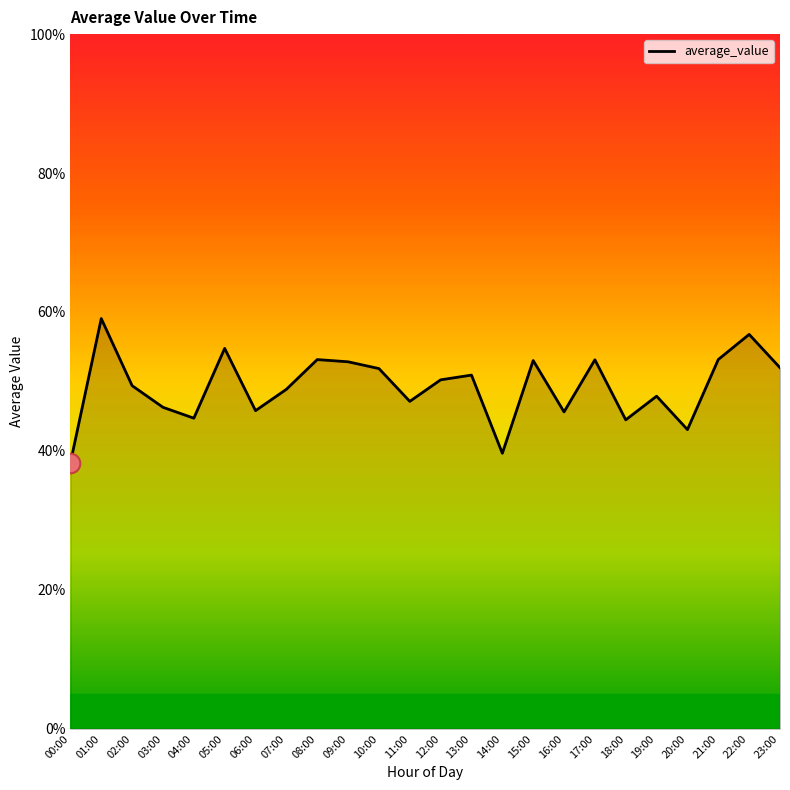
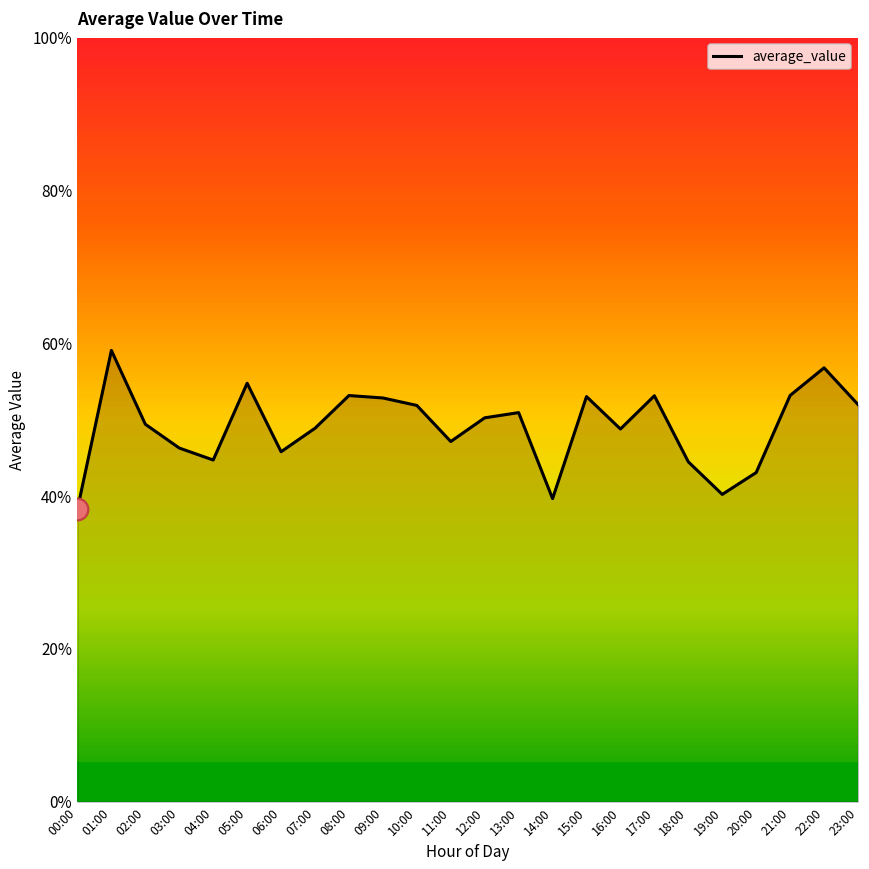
  {
    "average_value": {
      "01:00": "59%",
      "02:00": "49%",
      "03:00": "46%",
      "04:00": "45%",
      "05:00": "55%",
      "06:00": "46%",
      "07:00": "49%",
      "08:00": "53%",
      "09:00": "53%",
      "10:00": "52%",
      "11:00": "47%",
      "12:00": "50%",
      "13:00": "51%",
      "14:00": "40%",
      "15:00": "53%",
-     "16:00": "46%",
+     "16:00": "49%",
      "17:00": "53%",
      "18:00": "44%",
-     "19:00": "48%",
+     "19:00": "40%",
      "20:00": "43%",
      "21:00": "53%",
      "22:00": "57%",
      "23:00": "52%"
    }
  }
